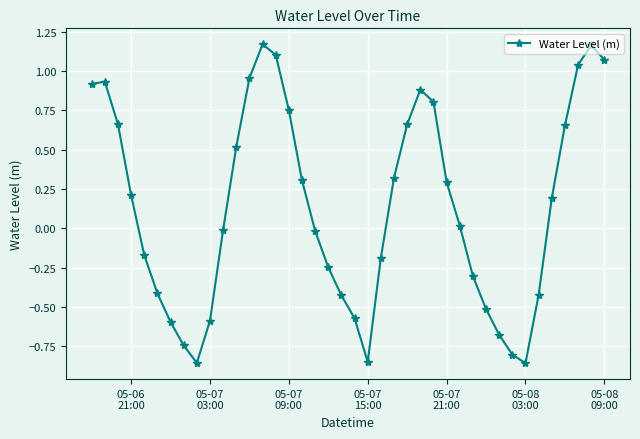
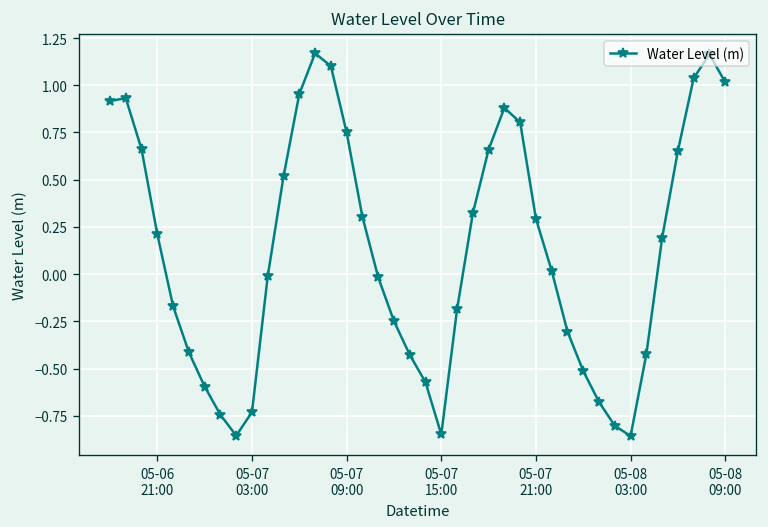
  {
    "05-06 21:00": 0.21,
-   "05-07 03:00": -0.59,
+   "05-07 03:00": -0.73,
    "05-07 09:00": 0.75,
    "05-07 15:00": -0.85,
    "05-07 21:00": 0.29,
    "05-08 03:00": -0.86,
-   "05-08 09:00": 1.07
+   "05-08 09:00": 1.02
  }
